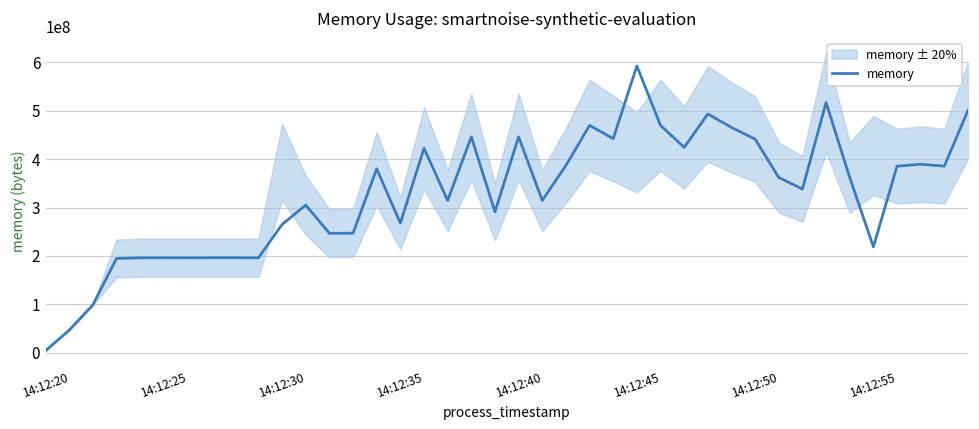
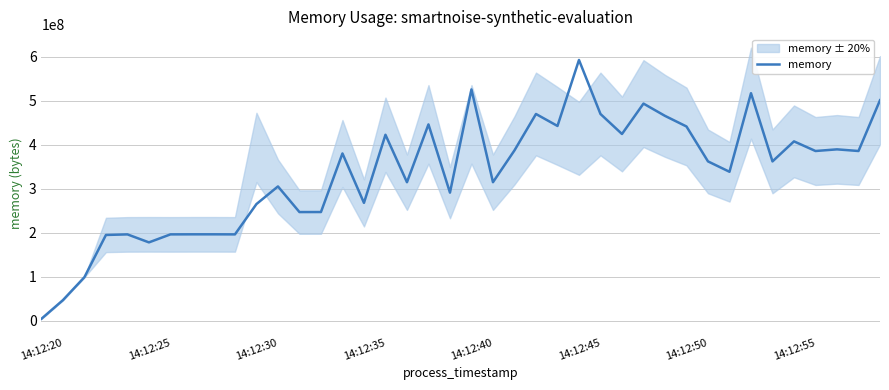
  {
    "memory": {
-     "14:12:25": 200000000,
+     "14:12:25": 180000000,
      "14:12:30": 260000000,
      "14:12:35": 270000000,
-     "14:12:40": 450000000,
+     "14:12:40": 530000000,
      "14:12:45": 590000000,
      "14:12:50": 440000000,
-     "14:12:55": 220000000
+     "14:12:55": 410000000
    }
  }
